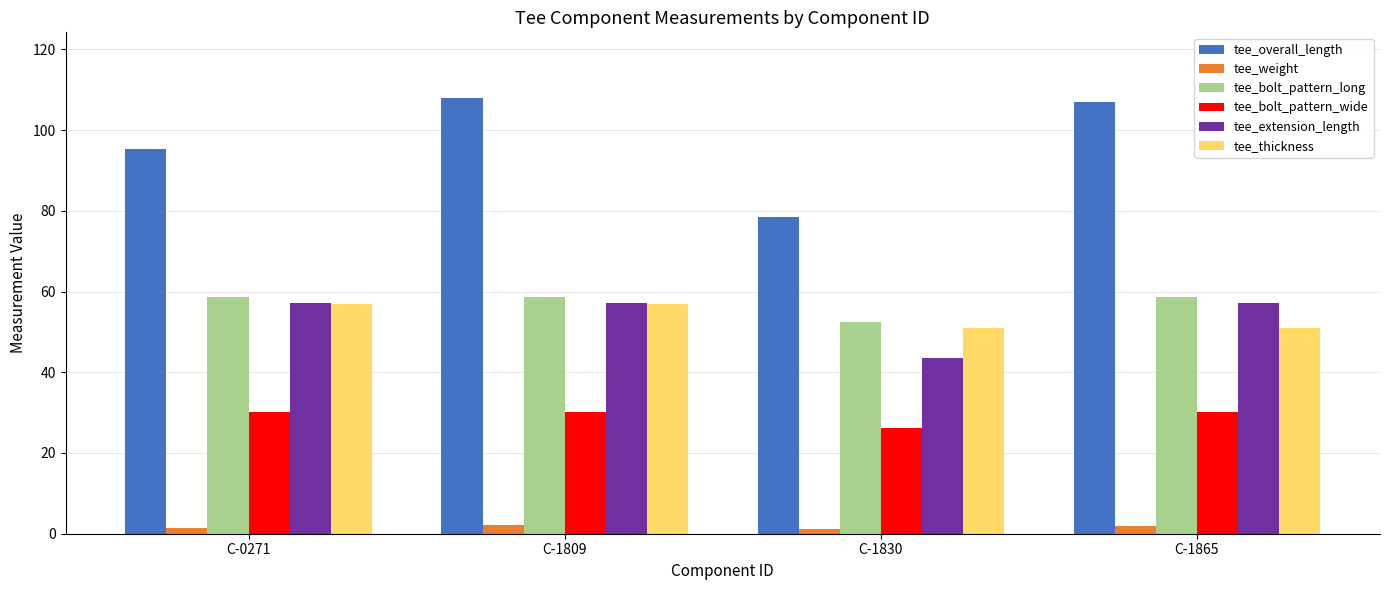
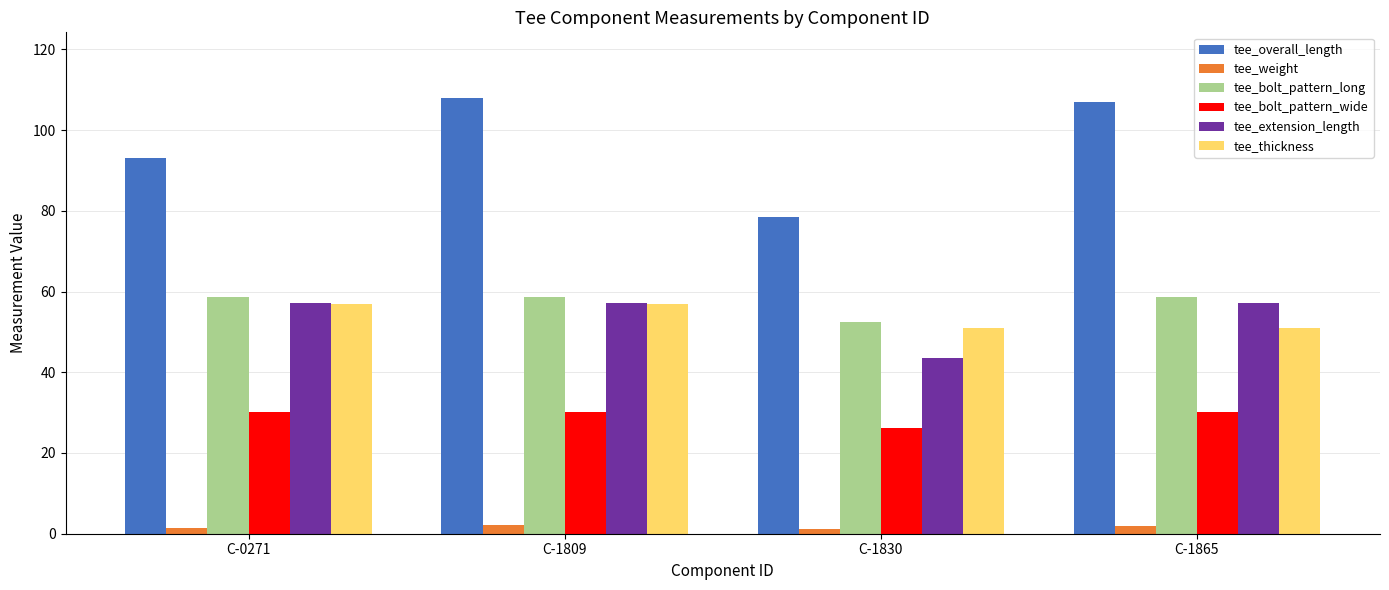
  {
    "tee_overall_length": {
-     "C-0271": 95,
+     "C-0271": 93,
      "C-1809": 108,
      "C-1830": 79,
      "C-1865": 107
    },
    "tee_weight": {
      "C-0271": 2,
      "C-1809": 2,
      "C-1830": 1,
      "C-1865": 2
    },
    "tee_bolt_pattern_long": {
      "C-0271": 59,
      "C-1809": 59,
      "C-1830": 52,
      "C-1865": 59
    },
    "tee_bolt_pattern_wide": {
      "C-0271": 30,
      "C-1809": 30,
      "C-1830": 26,
      "C-1865": 30
    },
    "tee_extension_length": {
      "C-0271": 57,
      "C-1809": 57,
      "C-1830": 44,
      "C-1865": 57
    },
    "tee_thickness": {
      "C-0271": 57,
      "C-1809": 57,
      "C-1830": 51,
      "C-1865": 51
    }
  }
